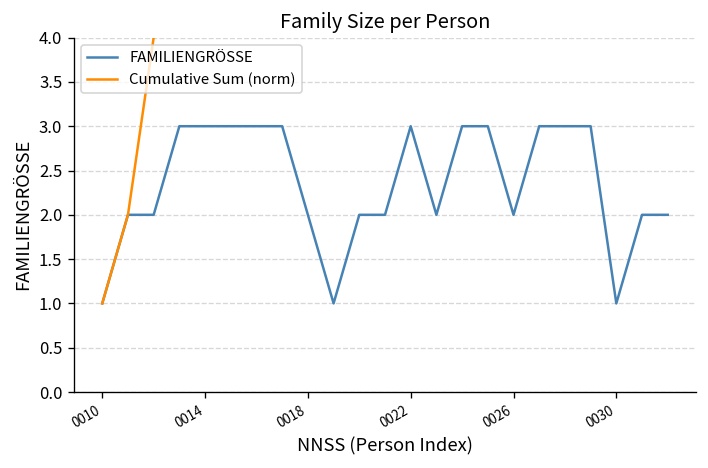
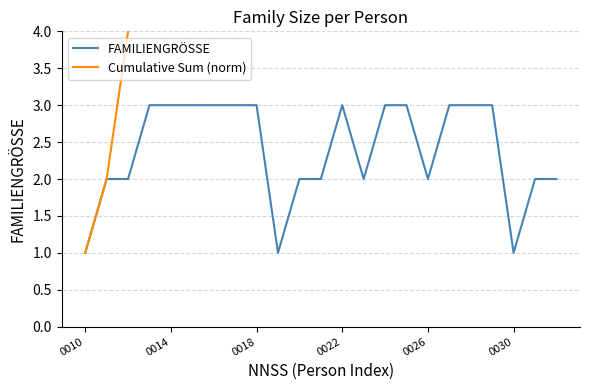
  {
    "FAMILIENGRÖSSE": {
      "0014": 3,
-     "0018": 2,
+     "0018": 3,
      "0022": 3,
      "0026": 2,
      "0030": 1
    }
  }
